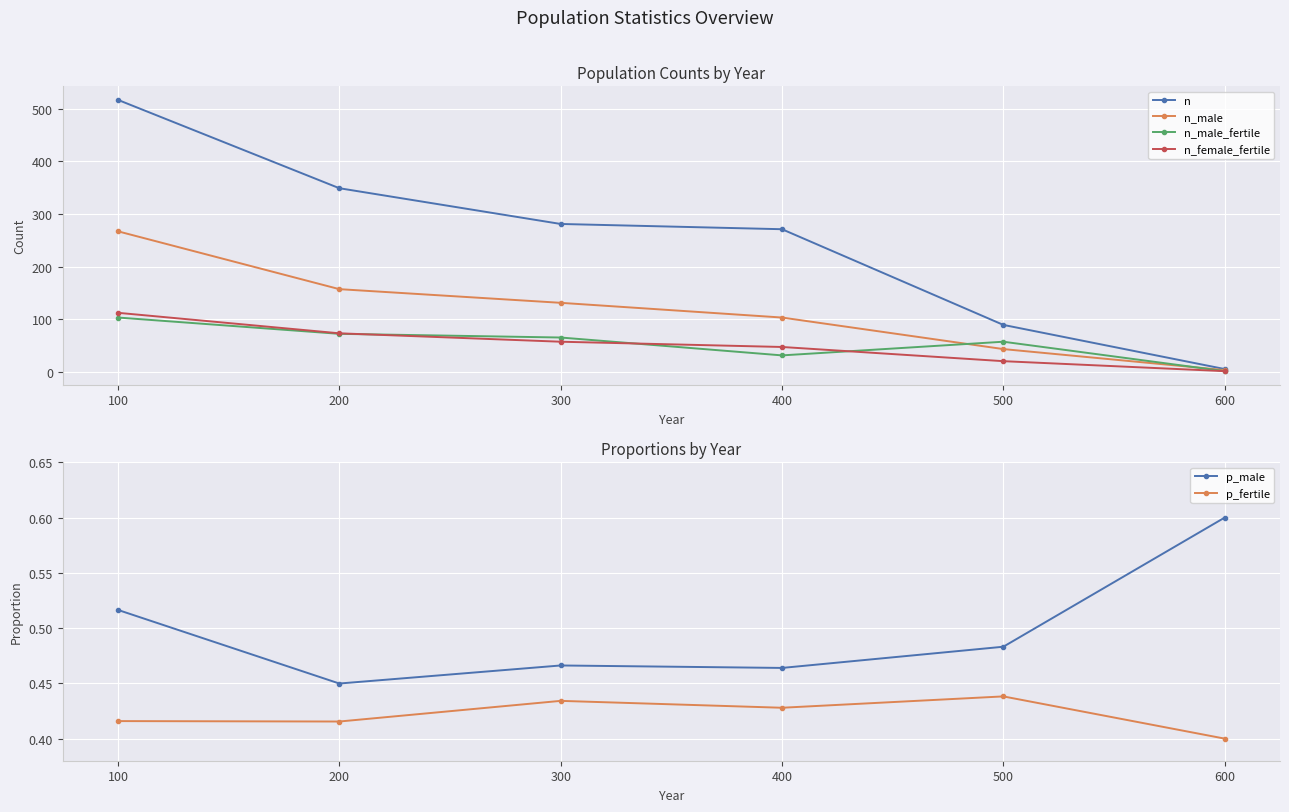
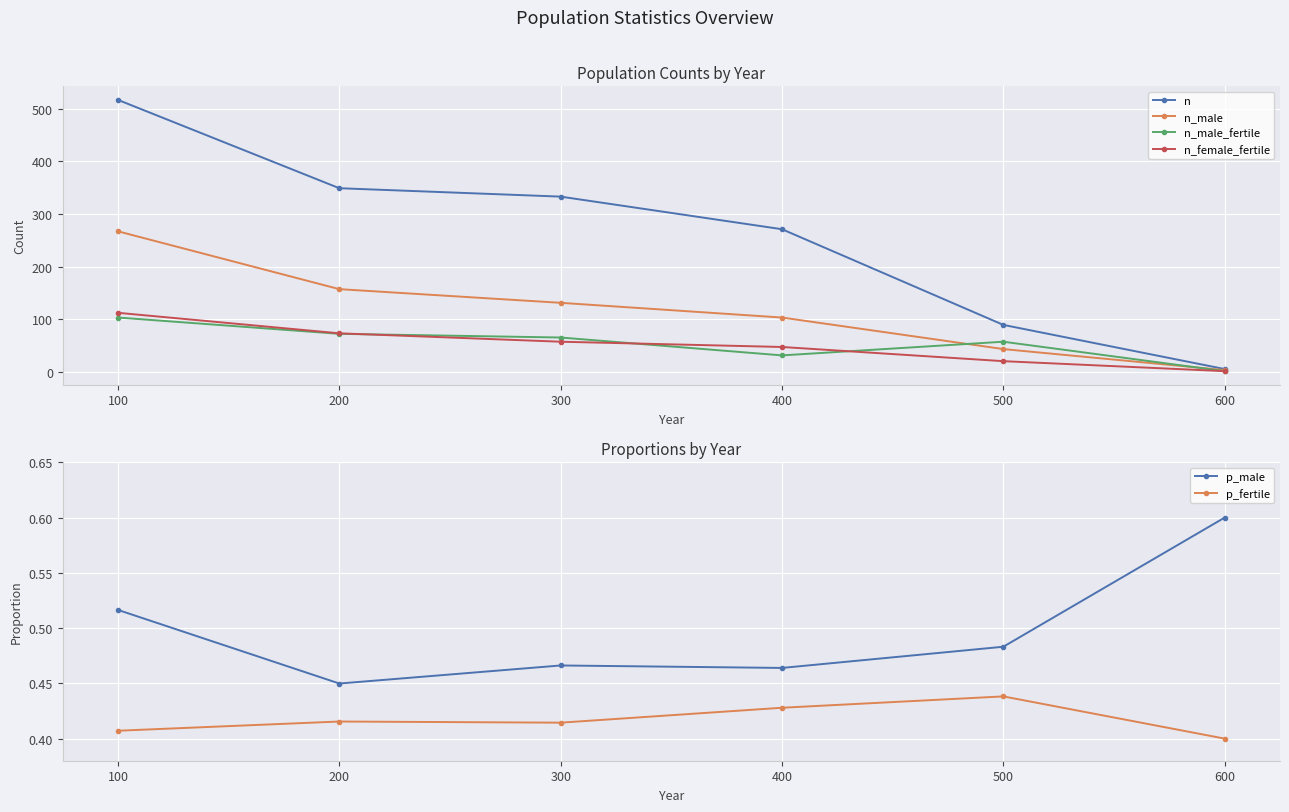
  {
    "Population Counts by Year": {
      "n": {
        "100": 520,
        "200": 350,
-       "300": 280,
+       "300": 330,
        "400": 270,
        "500": 90
      },
      "n_male_fertile": {
        "100": 100,
        "300": 70,
        "400": 30,
        "500": 60
      }
    },
    "Proportions by Year": {
      "p_male": {
        "100": 0.516,
        "200": 0.450,
        "300": 0.466,
        "400": 0.464,
        "500": 0.483,
        "600": 0.600
      },
      "p_fertile": {
-       "100": 0.416,
+       "100": 0.407,
        "200": 0.415,
-       "300": 0.434,
+       "300": 0.414,
        "400": 0.428,
        "500": 0.438,
        "600": 0.400
      }
    }
  }
